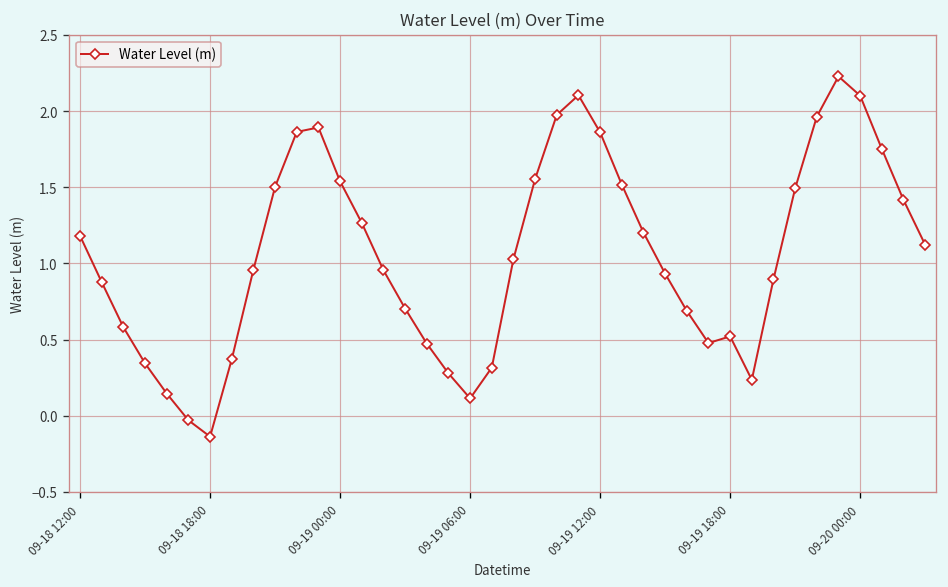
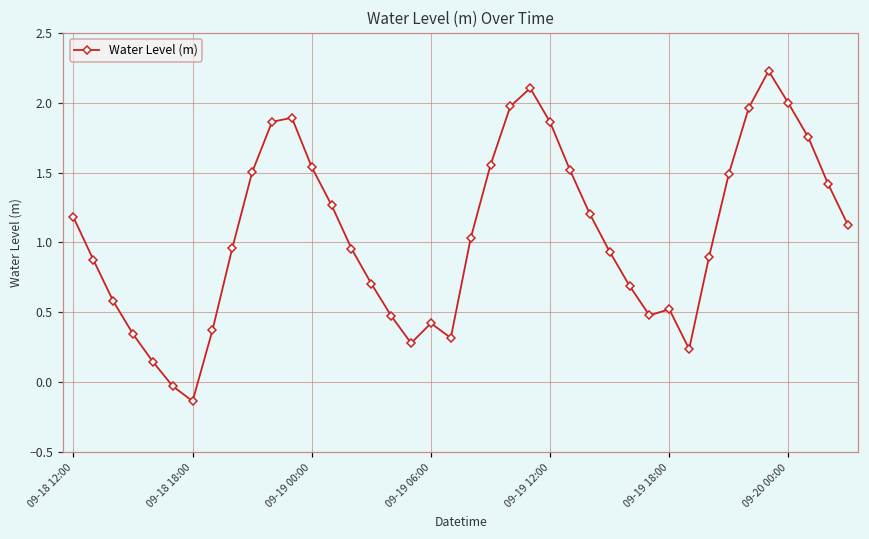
  {
    "09-18 12:00": 1.18,
    "09-18 18:00": -0.14,
    "09-19 00:00": 1.54,
-   "09-19 06:00": 0.11,
+   "09-19 06:00": 0.42,
    "09-19 12:00": 1.86,
    "09-19 18:00": 0.52,
-   "09-20 00:00": 2.10
+   "09-20 00:00": 2.00
  }
